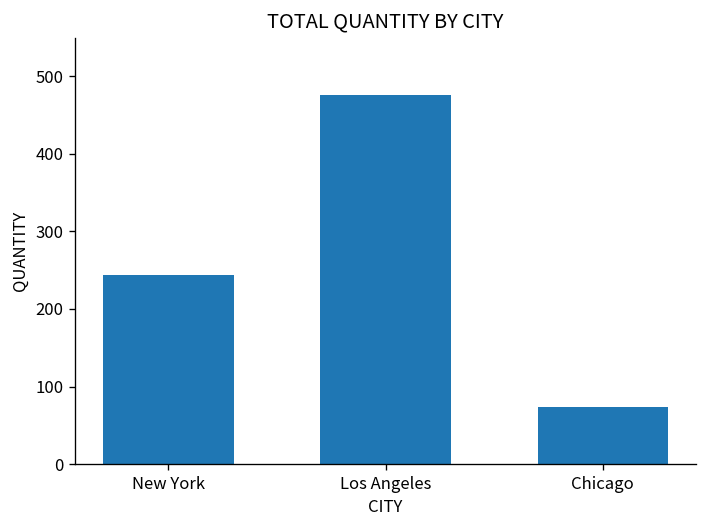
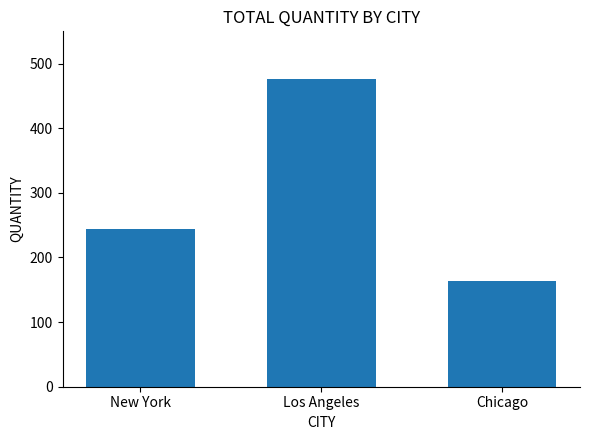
  {
    "New York": 240,
    "Los Angeles": 480,
-   "Chicago": 70
+   "Chicago": 160
  }
